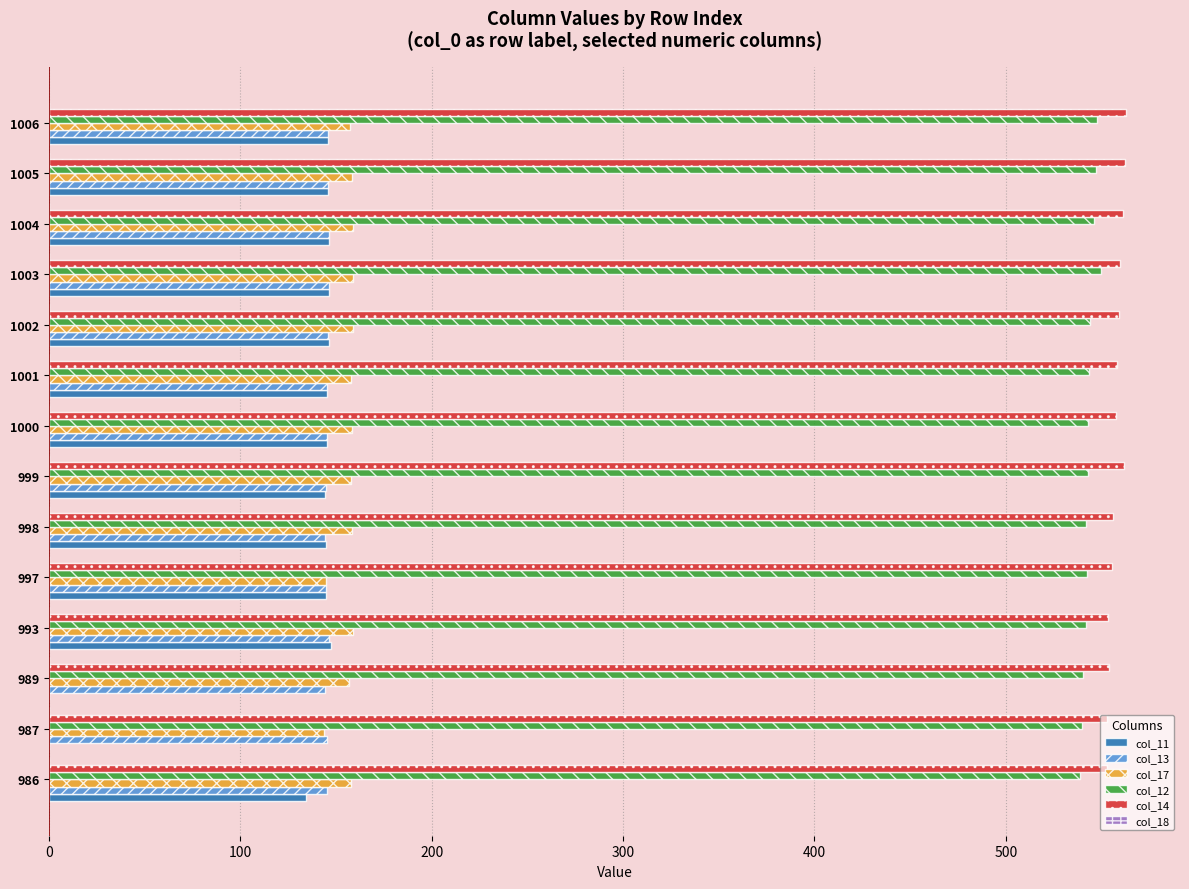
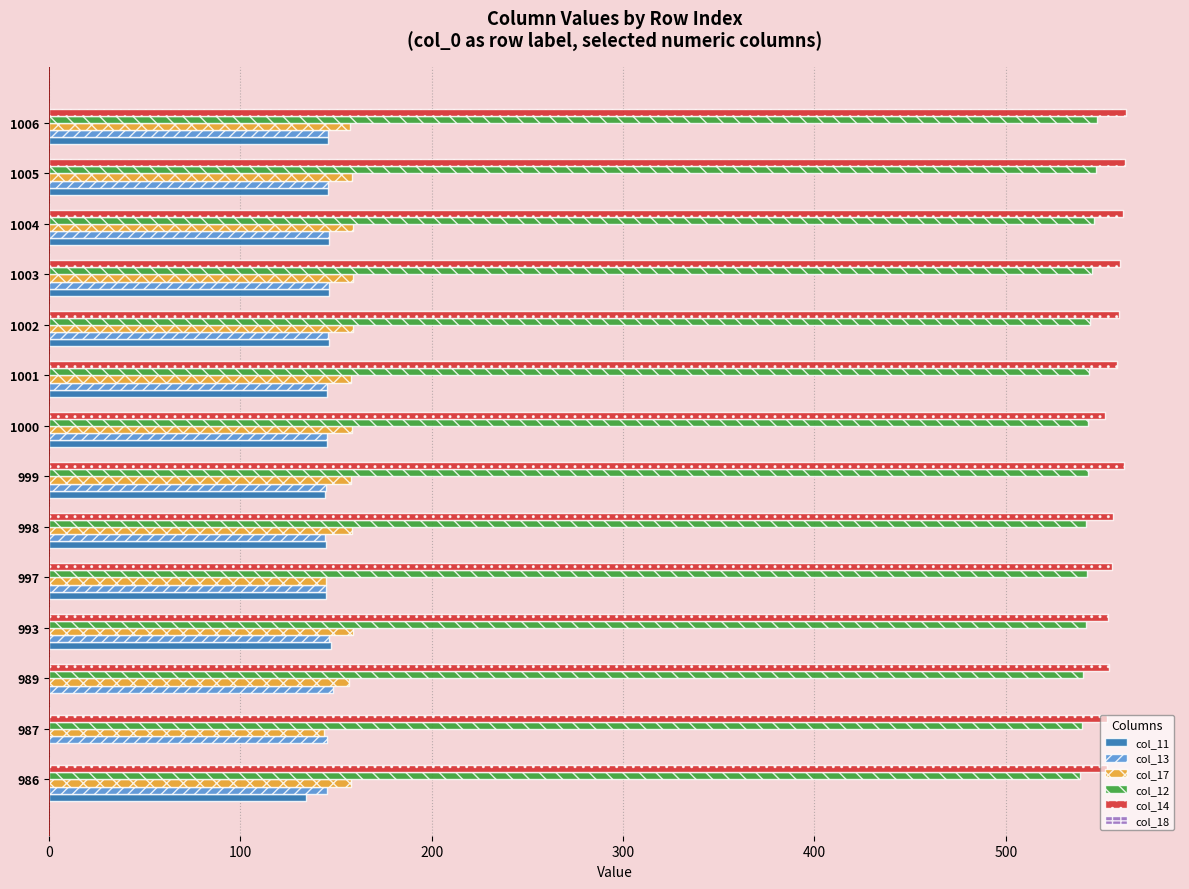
  {
    "col_11": {
      "1006": 146,
      "1005": 146,
      "1004": 146,
      "1003": 146,
      "1002": 146,
      "1001": 145,
      "1000": 145,
      "999": 144,
      "998": 145,
      "997": 145,
      "993": 147,
      "989": 0,
      "987": 0,
      "986": 134
    },
    "col_13": {
      "1006": 146,
      "1005": 146,
      "1004": 146,
      "1003": 146,
      "1002": 146,
      "1001": 145,
      "1000": 145,
      "999": 145,
      "998": 144,
      "997": 145,
      "993": 146,
-     "989": 144,
+     "989": 149,
      "987": 145,
      "986": 145
    },
    "col_17": {
      "1006": 157,
      "1005": 158,
      "1004": 159,
      "1003": 159,
      "1002": 159,
      "1001": 158,
      "1000": 158,
      "999": 158,
      "998": 158,
      "997": 145,
      "993": 159,
      "989": 157,
      "987": 144,
      "986": 158
    },
    "col_12": {
      "1006": 547,
      "1005": 547,
      "1004": 546,
-     "1003": 550,
+     "1003": 545,
      "1002": 544,
      "1001": 543,
      "1000": 543,
      "999": 543,
      "998": 542,
      "997": 543,
      "993": 542,
      "989": 540,
      "987": 540,
      "986": 539
    },
    "col_14": {
      "1006": 563,
      "1005": 562,
      "1004": 561,
      "1003": 559,
      "1002": 559,
      "1001": 558,
-     "1000": 557,
+     "1000": 552,
      "999": 562,
      "998": 556,
      "997": 556,
      "993": 553,
      "989": 554
    },
    "col_18": {
      "1006": 0,
      "1005": 0,
      "1004": 0,
      "1003": 0,
      "1002": 0,
      "1001": 0,
      "1000": 0,
      "999": 0,
      "998": 0,
      "997": 0,
      "993": 0,
      "989": 0,
      "987": 0,
      "986": 0
    }
  }
